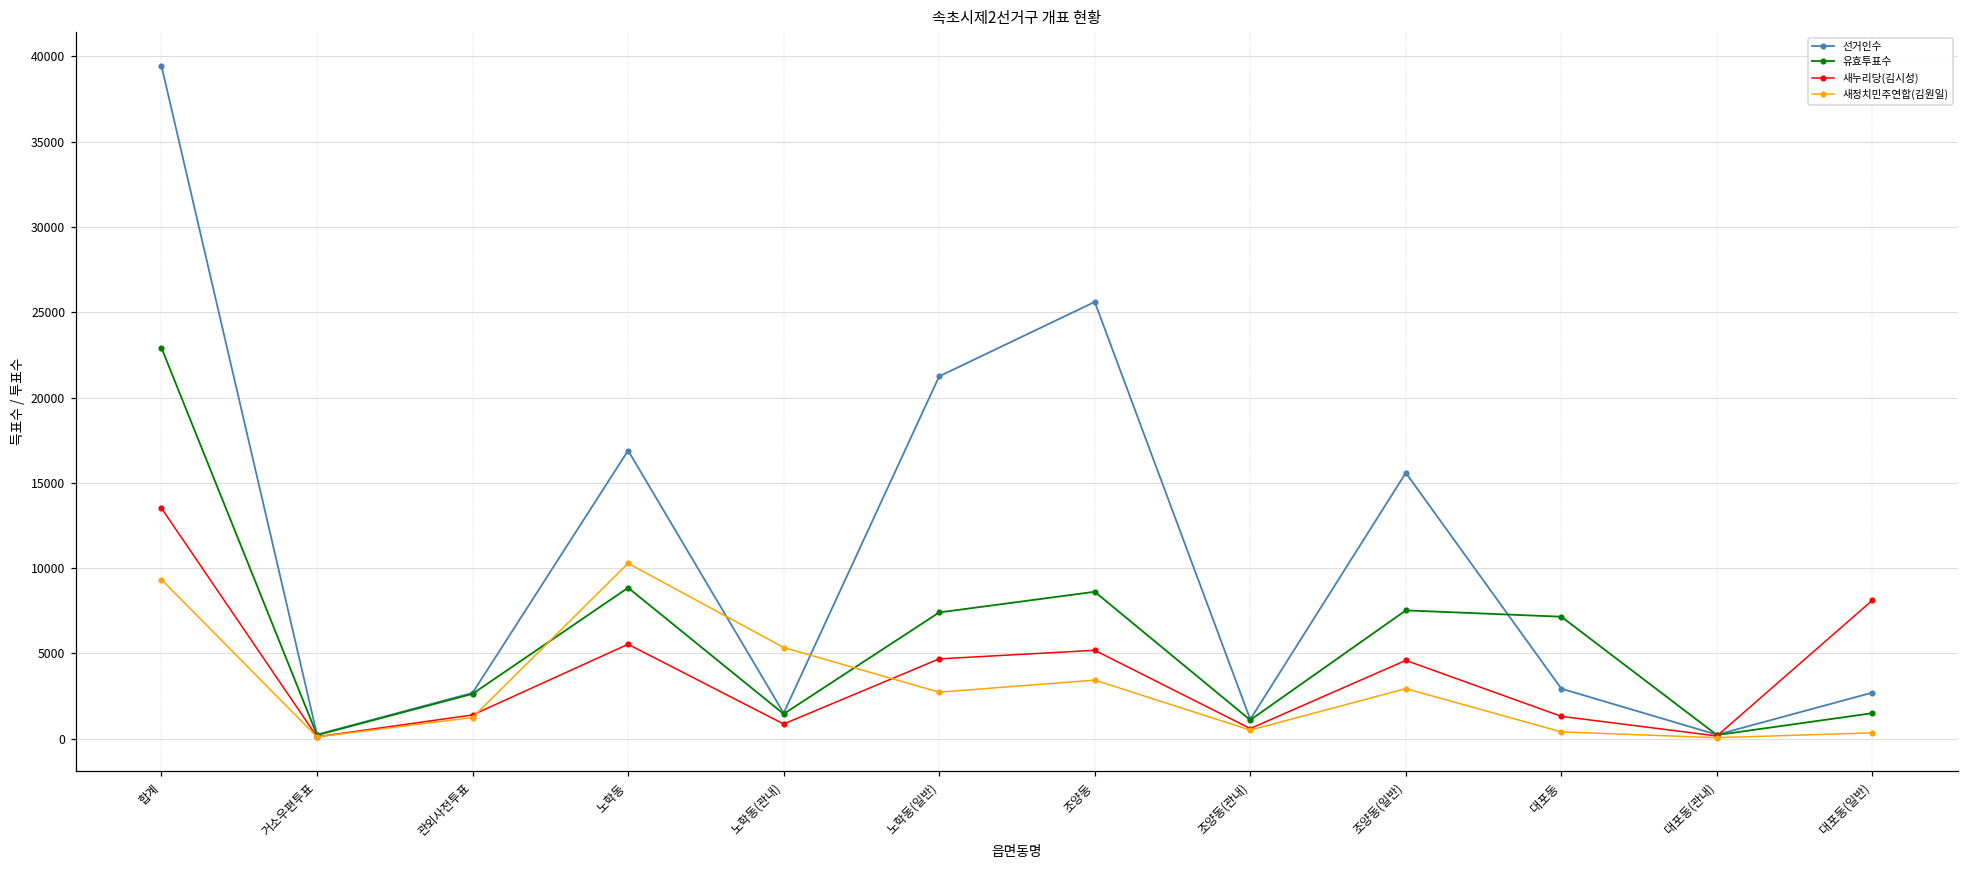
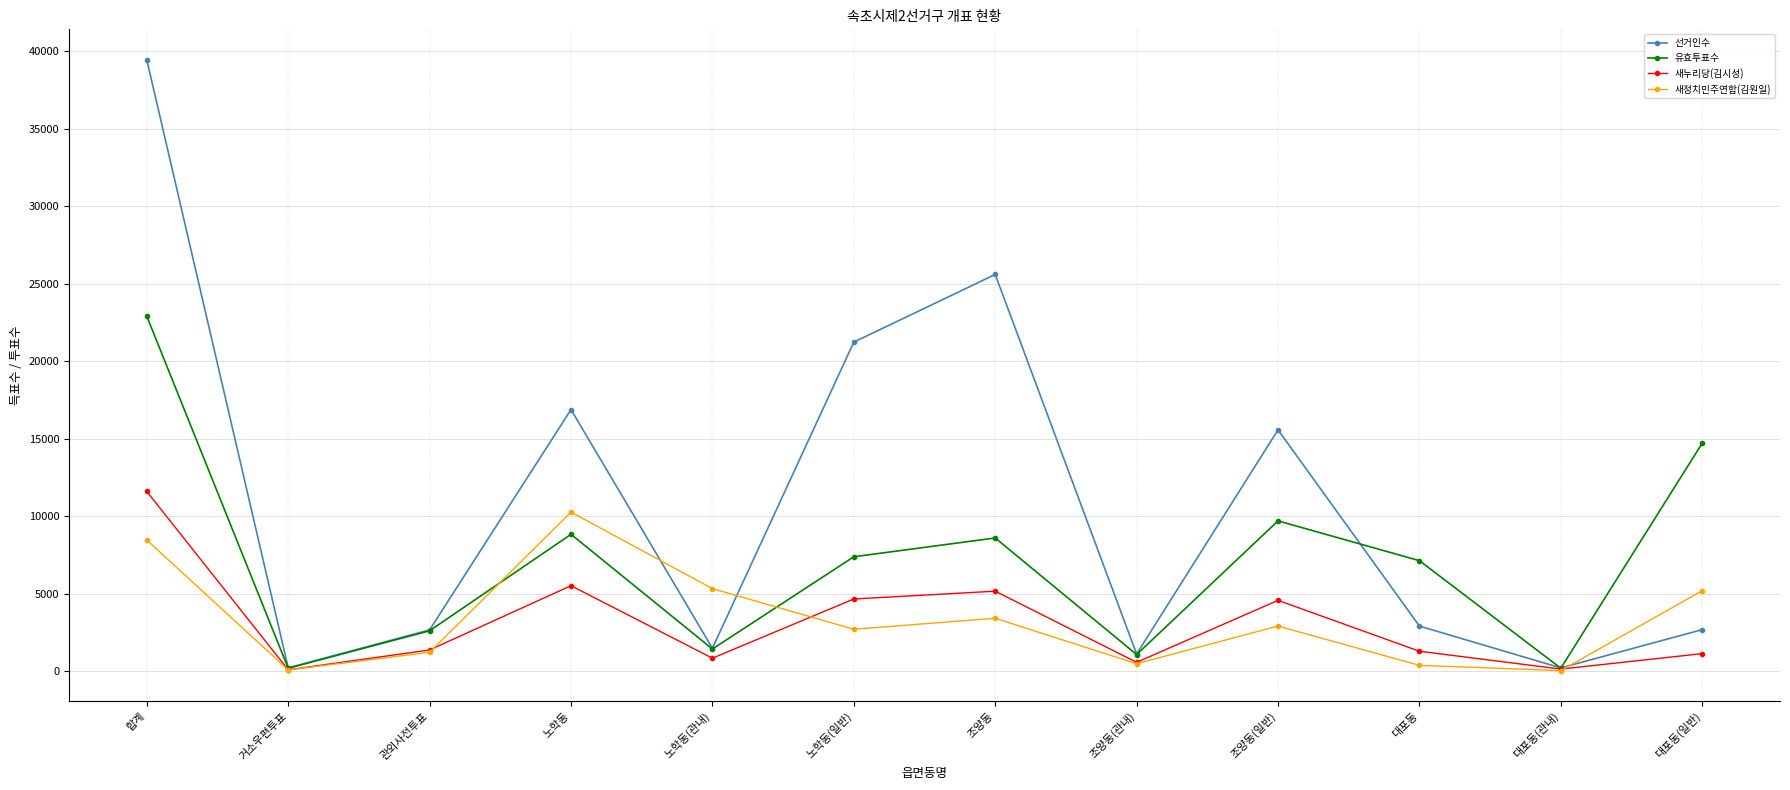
  {
    "선거인수": {
      "합계": 39400,
      "노학동": 16900,
      "노학동(일반)": 21200,
      "조양동": 25600,
      "조양동(일반)": 15600,
      "대포동": 2900,
      "대포동(일반)": 2700
    },
    "유효투표수": {
      "합계": 22900,
      "노학동": 8800,
      "노학동(일반)": 7400,
      "조양동": 8600,
-     "조양동(일반)": 7500,
+     "조양동(일반)": 9700,
      "대포동": 7100,
-     "대포동(일반)": 1500
+     "대포동(일반)": 14700
    },
    "새누리당(김시성)": {
-     "합계": 13500,
+     "합계": 11600,
      "노학동": 5500,
      "노학동(관내)": 900,
      "노학동(일반)": 4700,
      "조양동": 5200,
      "조양동(일반)": 4600,
      "대포동": 1300,
-     "대포동(일반)": 8100
+     "대포동(일반)": 1200
    },
    "새정치민주연합(김원일)": {
-     "합계": 9300,
+     "합계": 8500,
      "노학동": 10300,
      "노학동(관내)": 5300,
      "노학동(일반)": 2700,
      "조양동": 3400,
      "조양동(일반)": 2900,
      "대포동": 400,
-     "대포동(일반)": 300
+     "대포동(일반)": 5200
    }
  }
